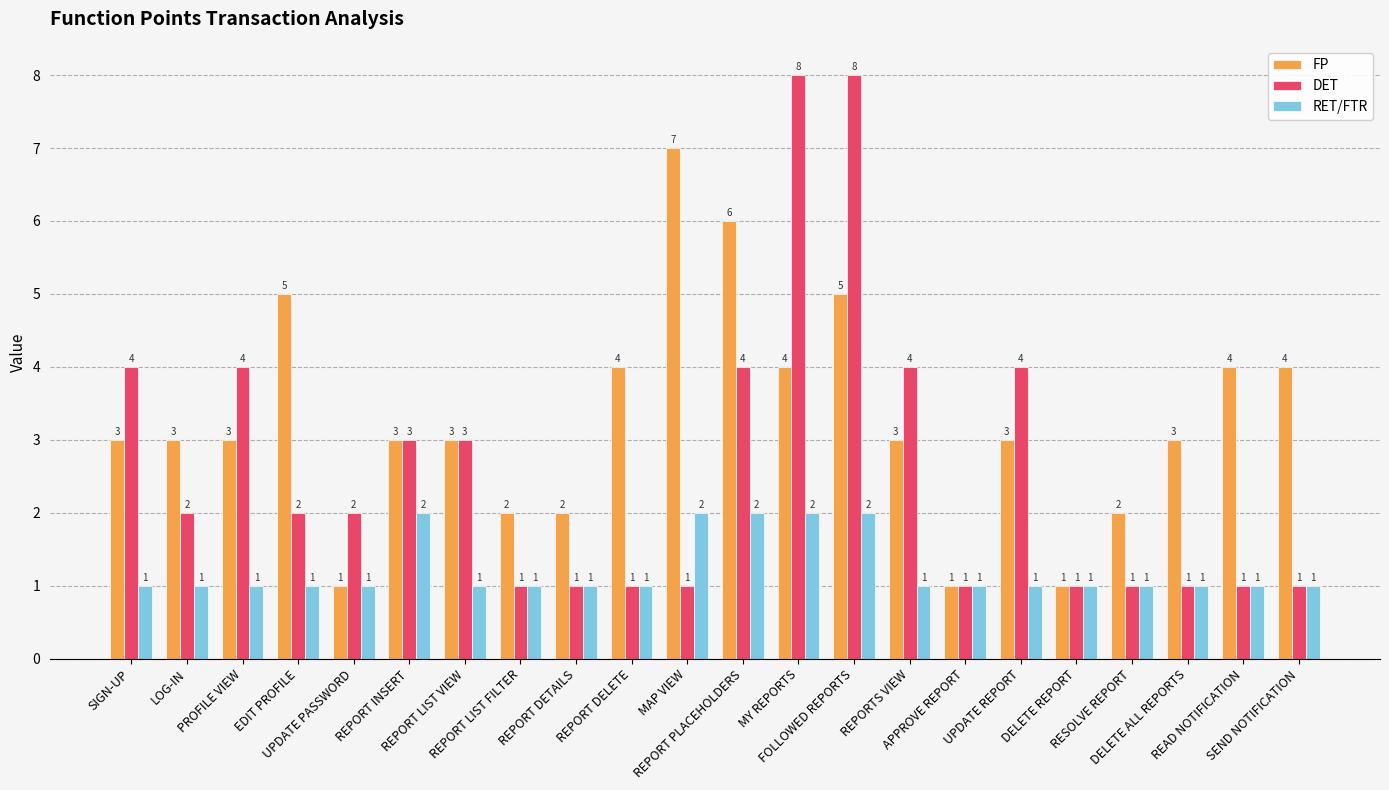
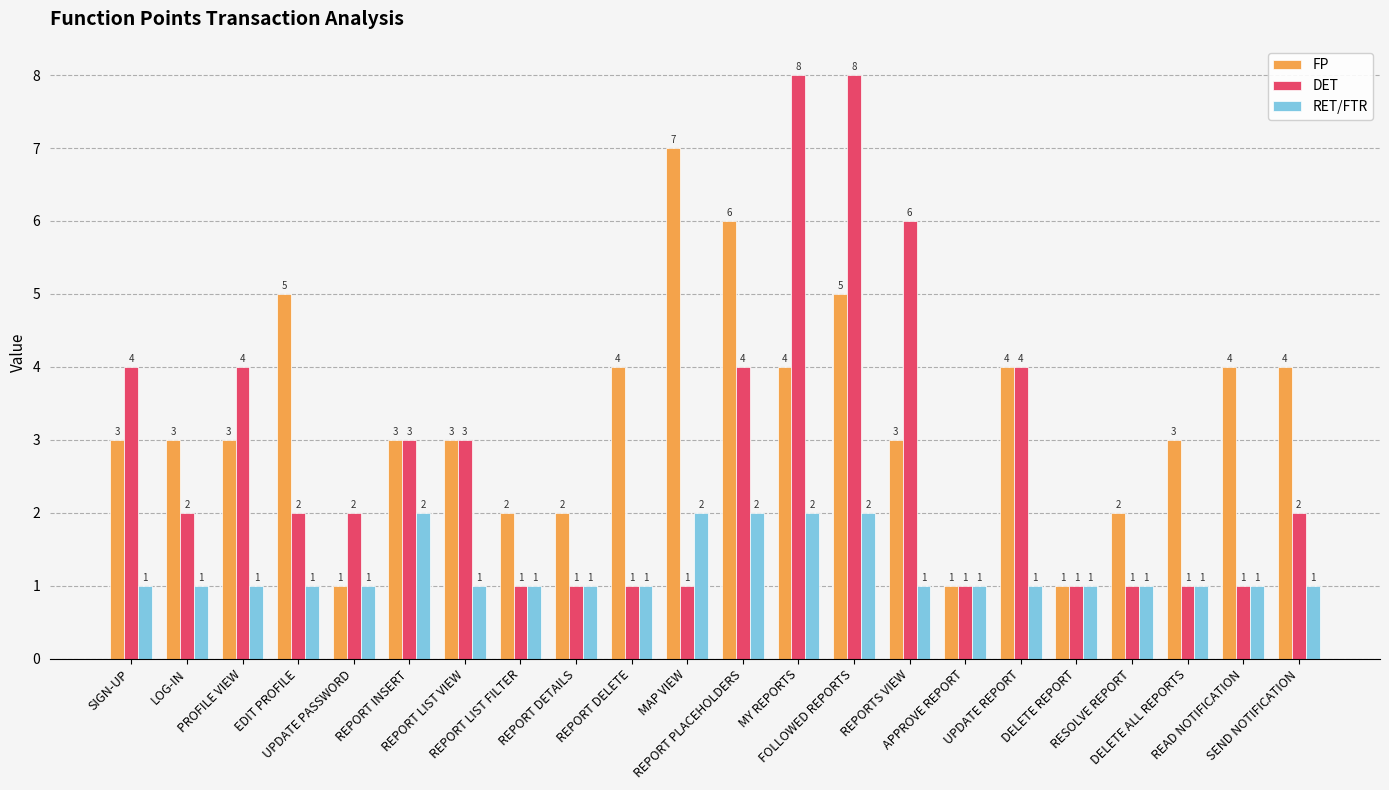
  {
    "FP": {
      "SIGN-UP": 3,
      "LOG-IN": 3,
      "PROFILE VIEW": 3,
      "EDIT PROFILE": 5,
      "UPDATE PASSWORD": 1,
      "REPORT INSERT": 3,
      "REPORT LIST VIEW": 3,
      "REPORT LIST FILTER": 2,
      "REPORT DETAILS": 2,
      "REPORT DELETE": 4,
      "MAP VIEW": 7,
      "REPORT PLACEHOLDERS": 6,
      "MY REPORTS": 4,
      "FOLLOWED REPORTS": 5,
      "REPORTS VIEW": 3,
      "APPROVE REPORT": 1,
-     "UPDATE REPORT": 3,
+     "UPDATE REPORT": 4,
      "DELETE REPORT": 1,
      "RESOLVE REPORT": 2,
      "DELETE ALL REPORTS": 3,
      "READ NOTIFICATION": 4,
      "SEND NOTIFICATION": 4
    },
    "DET": {
      "SIGN-UP": 4,
      "LOG-IN": 2,
      "PROFILE VIEW": 4,
      "EDIT PROFILE": 2,
      "UPDATE PASSWORD": 2,
      "REPORT INSERT": 3,
      "REPORT LIST VIEW": 3,
      "REPORT LIST FILTER": 1,
      "REPORT DETAILS": 1,
      "REPORT DELETE": 1,
      "MAP VIEW": 1,
      "REPORT PLACEHOLDERS": 4,
      "MY REPORTS": 8,
      "FOLLOWED REPORTS": 8,
-     "REPORTS VIEW": 4,
+     "REPORTS VIEW": 6,
      "APPROVE REPORT": 1,
      "UPDATE REPORT": 4,
      "DELETE REPORT": 1,
      "RESOLVE REPORT": 1,
      "DELETE ALL REPORTS": 1,
      "READ NOTIFICATION": 1,
-     "SEND NOTIFICATION": 1
+     "SEND NOTIFICATION": 2
    },
    "RET/FTR": {
      "SIGN-UP": 1,
      "LOG-IN": 1,
      "PROFILE VIEW": 1,
      "EDIT PROFILE": 1,
      "UPDATE PASSWORD": 1,
      "REPORT INSERT": 2,
      "REPORT LIST VIEW": 1,
      "REPORT LIST FILTER": 1,
      "REPORT DETAILS": 1,
      "REPORT DELETE": 1,
      "MAP VIEW": 2,
      "REPORT PLACEHOLDERS": 2,
      "MY REPORTS": 2,
      "FOLLOWED REPORTS": 2,
      "REPORTS VIEW": 1,
      "APPROVE REPORT": 1,
      "UPDATE REPORT": 1,
      "DELETE REPORT": 1,
      "RESOLVE REPORT": 1,
      "DELETE ALL REPORTS": 1,
      "READ NOTIFICATION": 1,
      "SEND NOTIFICATION": 1
    }
  }
